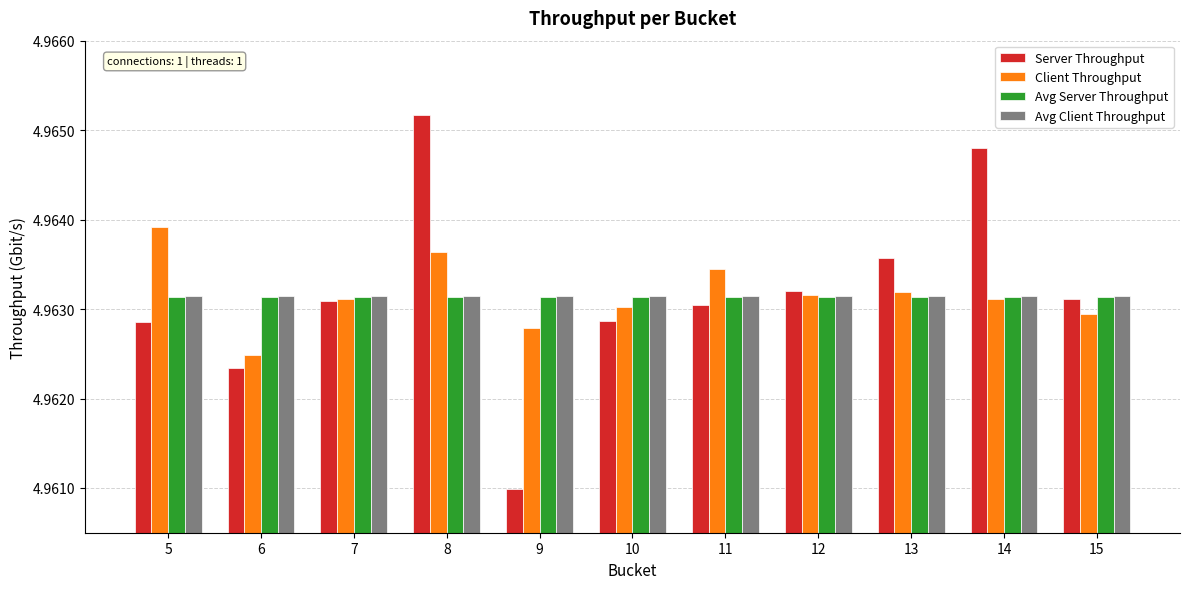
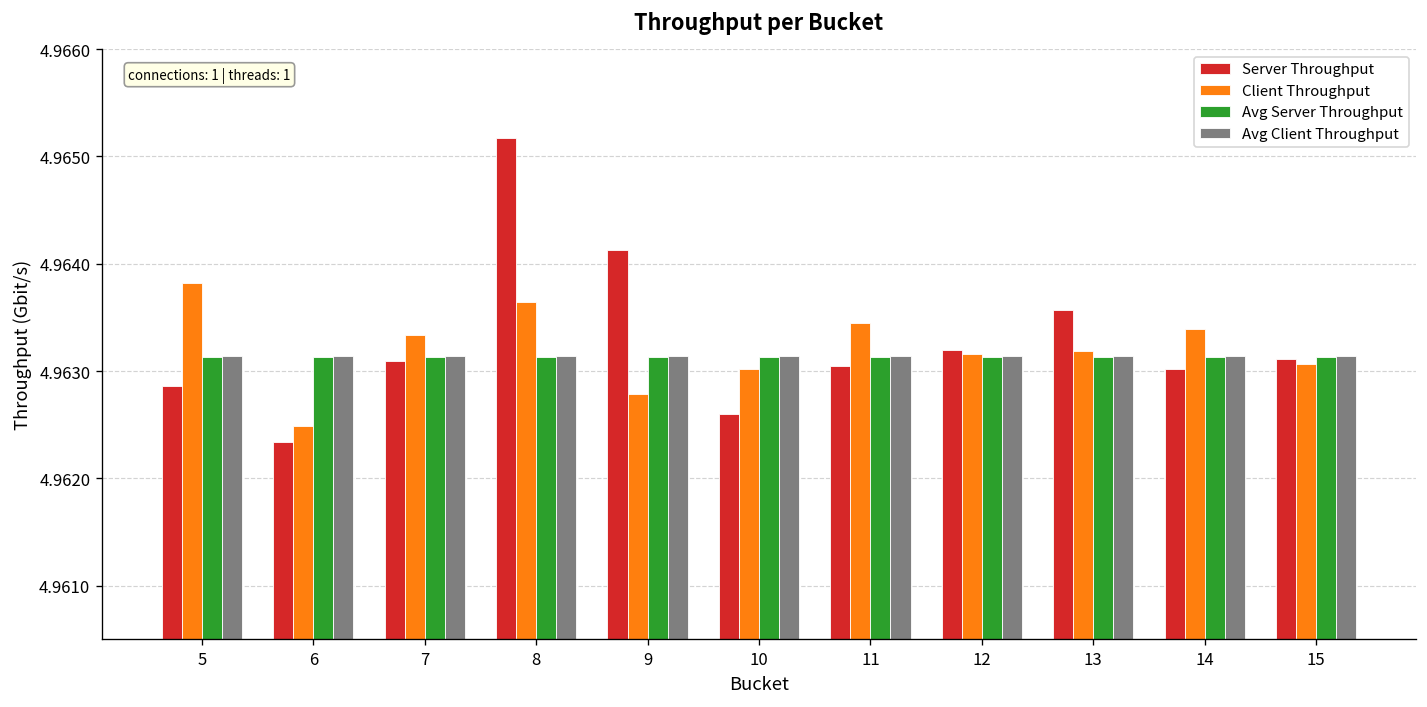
  {
    "Server Throughput": {
      "5": 4.9629,
      "6": 4.9623,
      "7": 4.9631,
      "8": 4.9652,
-     "9": 4.9610,
-     "10": 4.9629,
+     "9": 4.9641,
+     "10": 4.9626,
      "11": 4.9631,
      "12": 4.9632,
      "13": 4.9636,
-     "14": 4.9648,
+     "14": 4.9630,
      "15": 4.9631
    },
    "Client Throughput": {
-     "5": 4.9639,
+     "5": 4.9638,
      "6": 4.9625,
-     "7": 4.9631,
+     "7": 4.9633,
      "8": 4.9636,
      "9": 4.9628,
      "10": 4.9630,
      "11": 4.9635,
      "12": 4.9632,
      "13": 4.9632,
-     "14": 4.9631,
-     "15": 4.9630
+     "14": 4.9634,
+     "15": 4.9631
    },
    "Avg Server Throughput": {
      "5": 4.9631,
      "6": 4.9631,
      "7": 4.9631,
      "8": 4.9631,
      "9": 4.9631,
      "10": 4.9631,
      "11": 4.9631,
      "12": 4.9631,
      "13": 4.9631,
      "14": 4.9631,
      "15": 4.9631
    },
    "Avg Client Throughput": {
      "5": 4.9631,
      "6": 4.9631,
      "7": 4.9631,
      "8": 4.9631,
      "9": 4.9631,
      "10": 4.9631,
      "11": 4.9631,
      "12": 4.9631,
      "13": 4.9631,
      "14": 4.9631,
      "15": 4.9631
    }
  }
